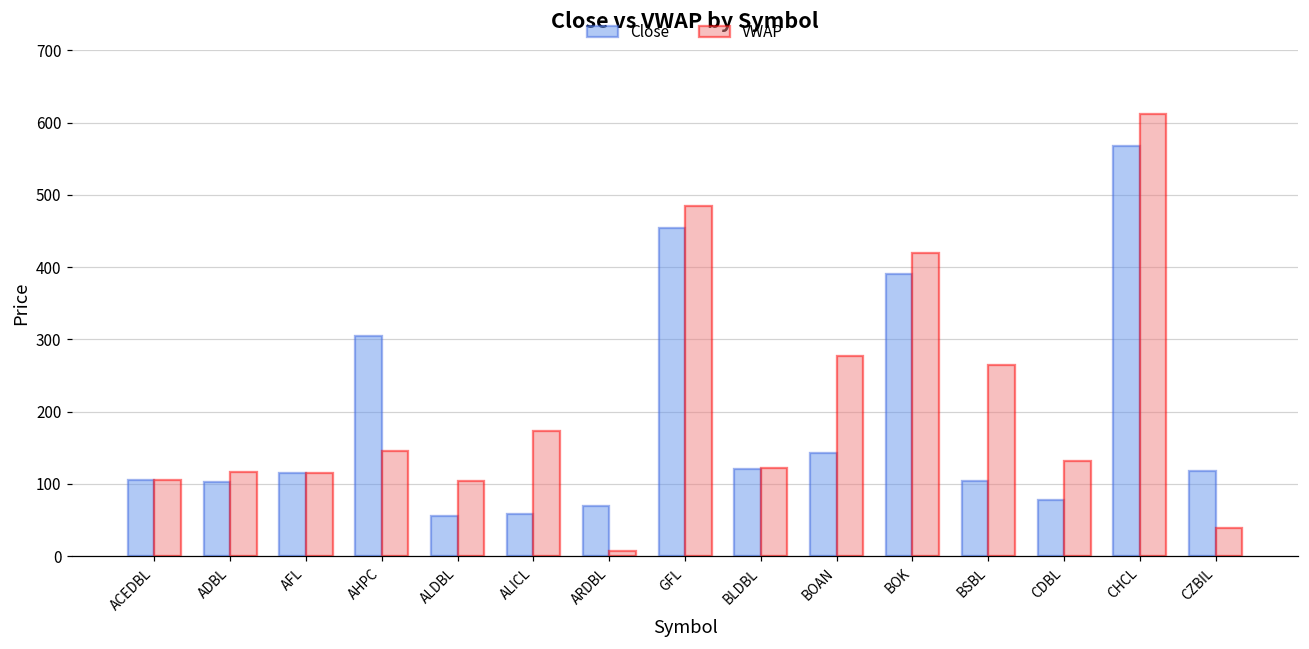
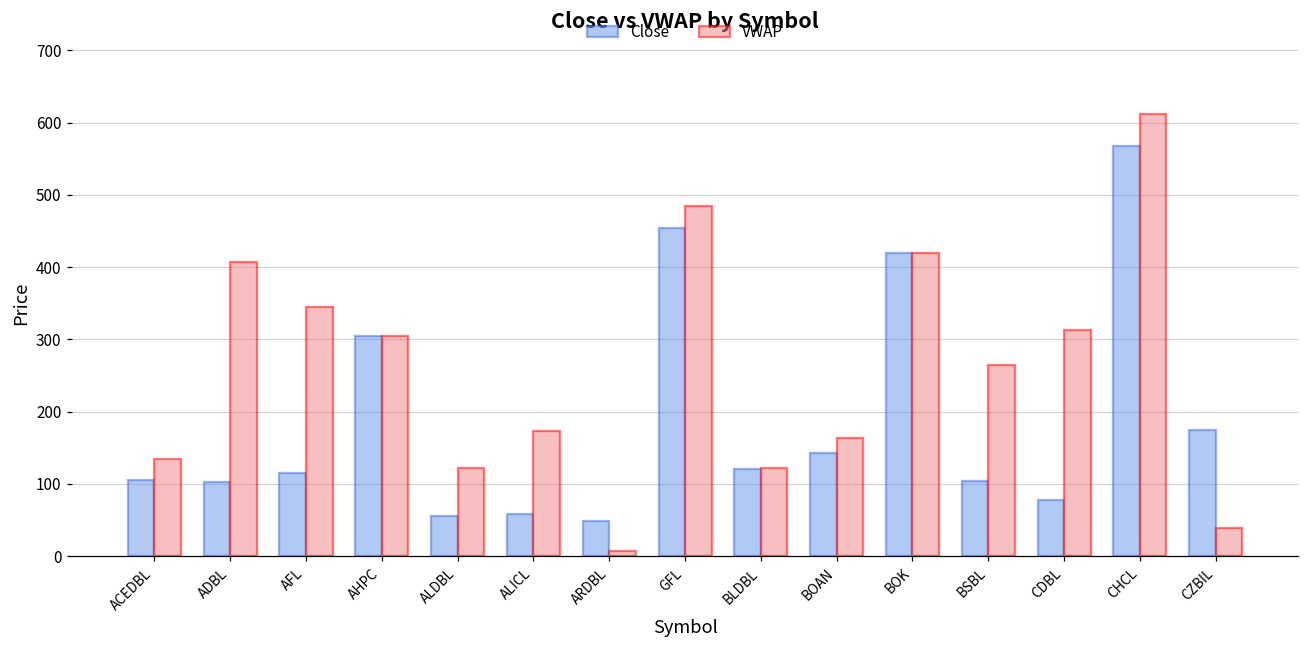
  {
    "Close": {
      "ACEDBL": 110,
      "ADBL": 100,
      "AFL": 120,
      "AHPC": 310,
      "ALDBL": 60,
      "ALICL": 60,
-     "ARDBL": 70,
+     "ARDBL": 50,
      "GFL": 450,
      "BLDBL": 120,
      "BOAN": 140,
-     "BOK": 390,
+     "BOK": 420,
      "BSBL": 100,
      "CDBL": 80,
      "CHCL": 570,
-     "CZBIL": 120
+     "CZBIL": 170
    },
    "VWAP": {
-     "ACEDBL": 110,
-     "ADBL": 120,
-     "AFL": 120,
-     "AHPC": 150,
-     "ALDBL": 100,
+     "ACEDBL": 130,
+     "ADBL": 410,
+     "AFL": 350,
+     "AHPC": 310,
+     "ALDBL": 120,
      "ALICL": 170,
      "ARDBL": 10,
      "GFL": 480,
      "BLDBL": 120,
-     "BOAN": 280,
+     "BOAN": 160,
      "BOK": 420,
      "BSBL": 260,
-     "CDBL": 130,
+     "CDBL": 310,
      "CHCL": 610,
      "CZBIL": 40
    }
  }
